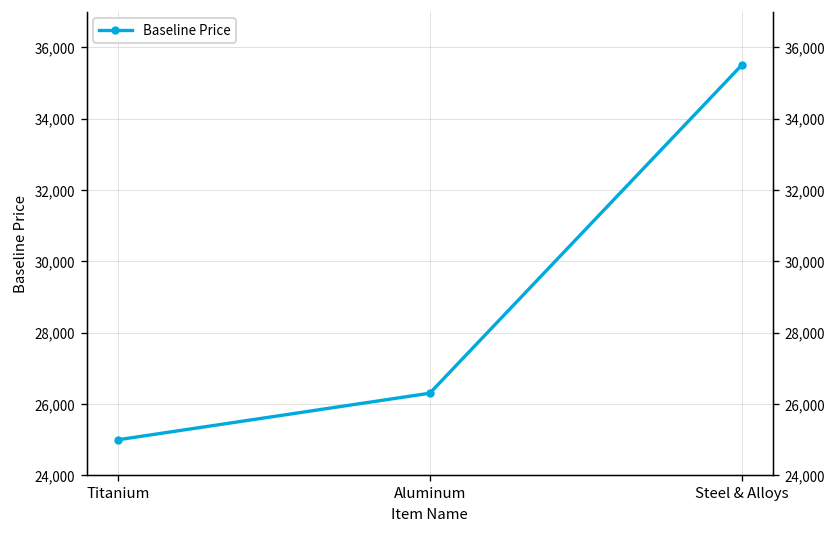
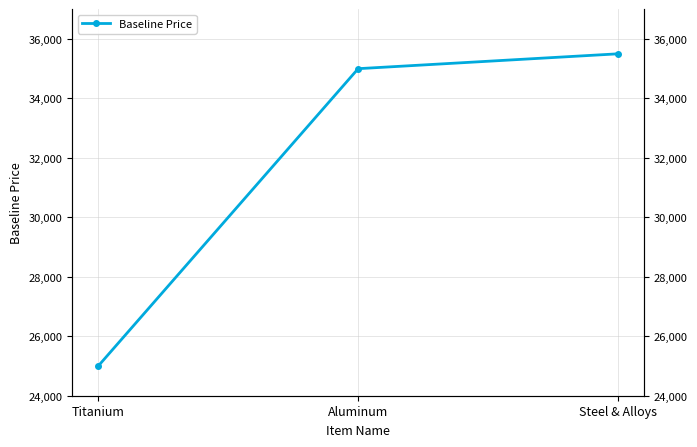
  {
    "Titanium": "25,000",
-   "Aluminum": "26,300",
+   "Aluminum": "35,000",
    "Steel & Alloys": "35,500"
  }
